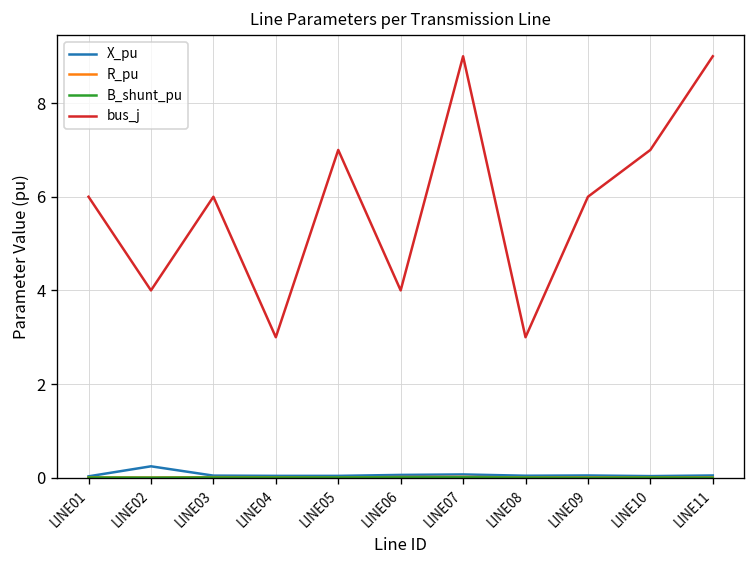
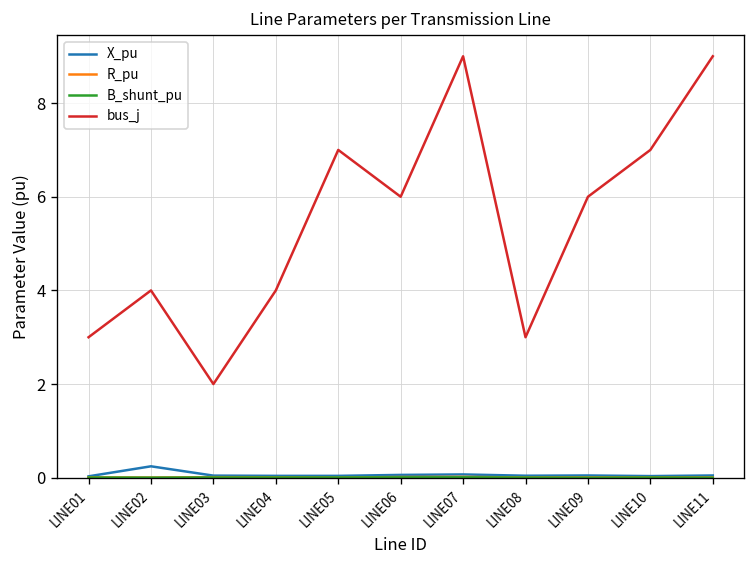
  {
    "X_pu": {
      "LINE02": 0.2
    },
    "bus_j": {
-     "LINE01": 6,
+     "LINE01": 3,
      "LINE02": 4,
-     "LINE03": 6,
-     "LINE04": 3,
+     "LINE03": 2,
+     "LINE04": 4,
      "LINE05": 7,
-     "LINE06": 4,
+     "LINE06": 6,
      "LINE07": 9,
      "LINE08": 3,
      "LINE09": 6,
      "LINE10": 7,
      "LINE11": 9
    }
  }
